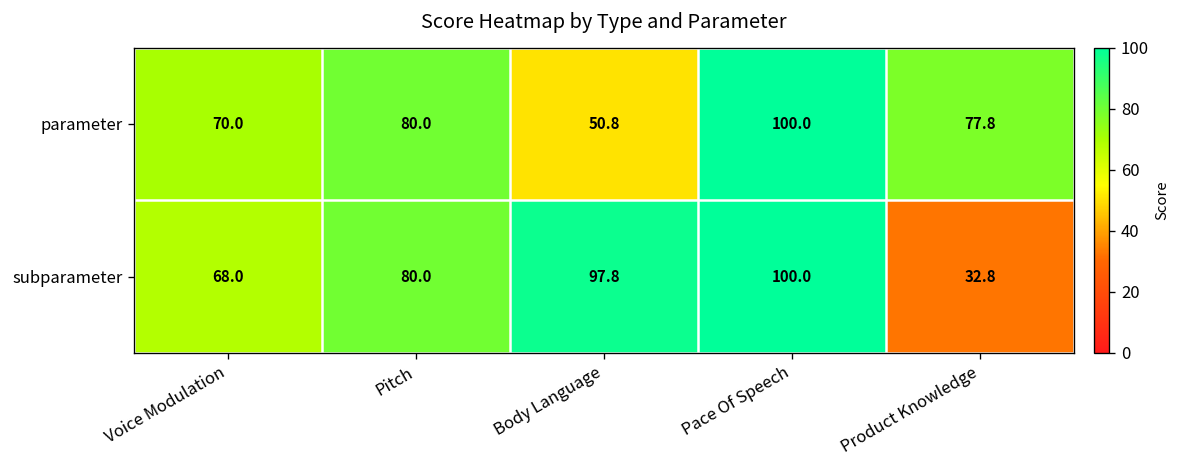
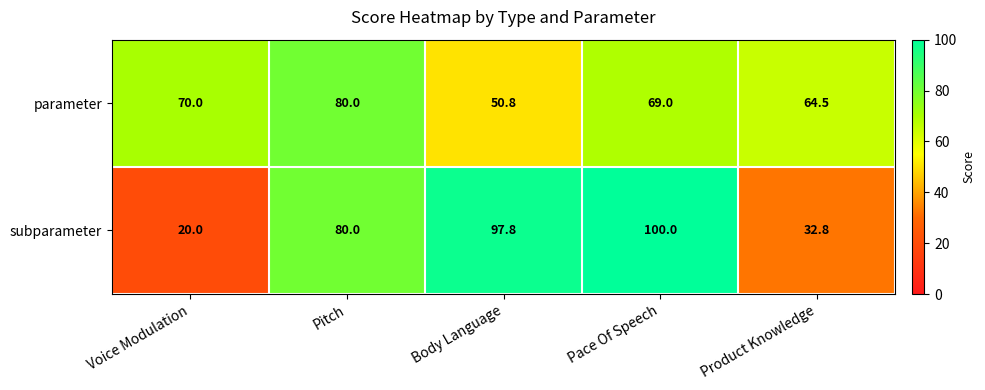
  {
    "parameter": {
      "Voice Modulation": 70.0,
      "Pitch": 80.0,
      "Body Language": 50.8,
-     "Pace Of Speech": 100.0,
-     "Product Knowledge": 77.8
+     "Pace Of Speech": 69.0,
+     "Product Knowledge": 64.5
    },
    "subparameter": {
-     "Voice Modulation": 68.0,
+     "Voice Modulation": 20.0,
      "Pitch": 80.0,
      "Body Language": 97.8,
      "Pace Of Speech": 100.0,
      "Product Knowledge": 32.8
    }
  }
